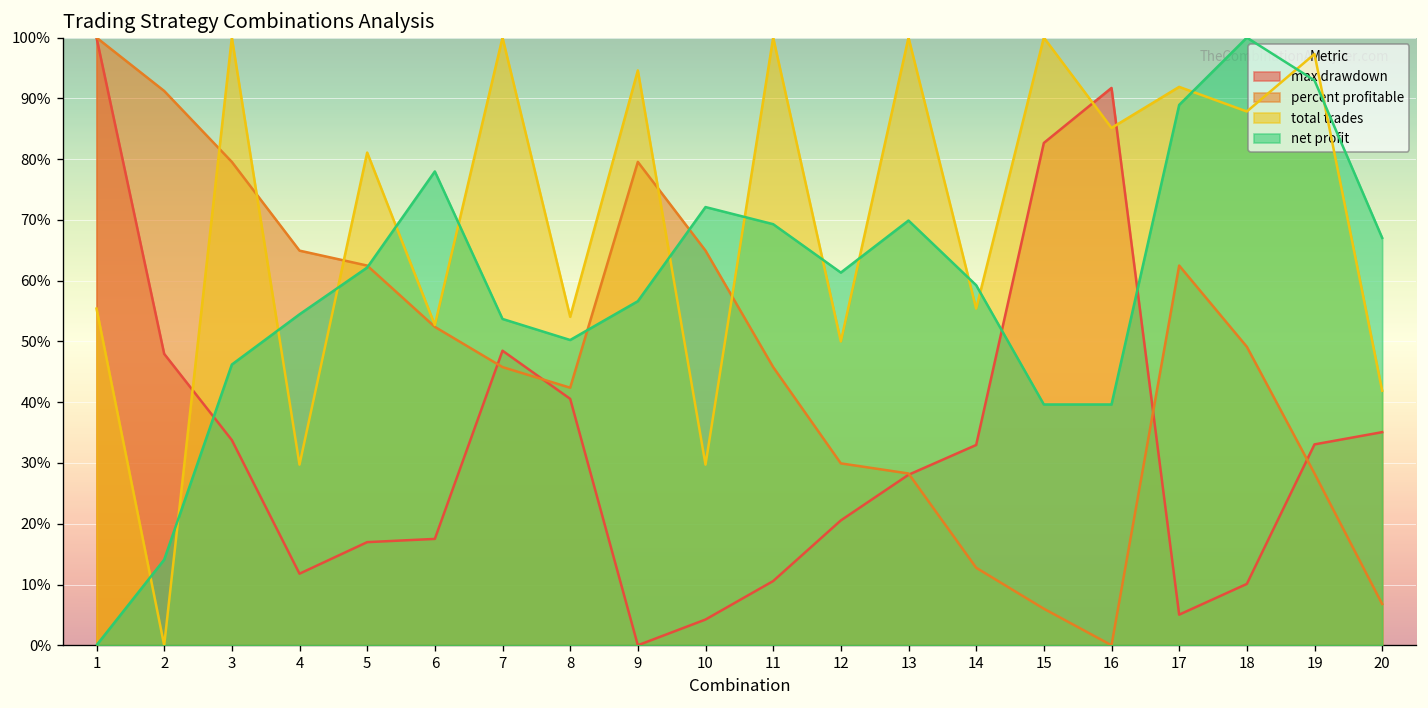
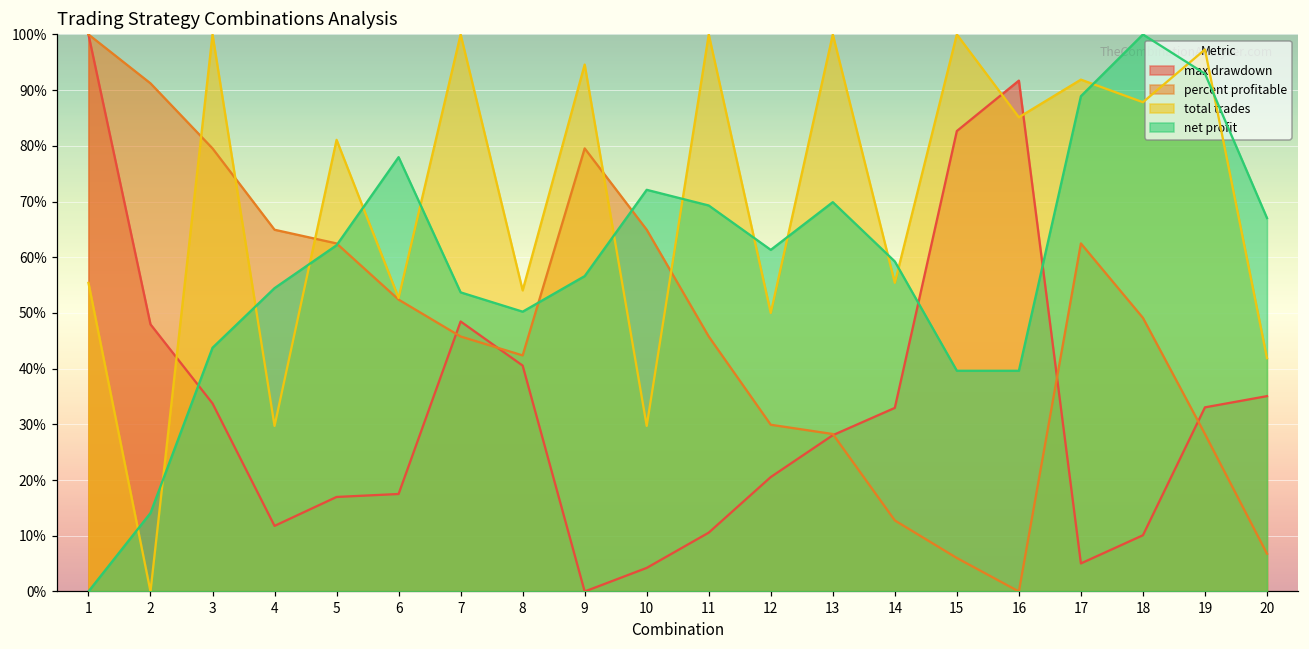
  {
    "total trades": {
      "1": "55%",
      "2": "0%",
      "3": "100%",
      "4": "30%",
      "5": "81%",
      "7": "100%",
      "8": "54%",
      "9": "95%",
      "10": "30%",
      "11": "100%",
      "12": "50%",
      "13": "100%",
      "14": "55%",
      "15": "100%",
      "16": "85%",
      "17": "92%",
      "18": "88%",
      "20": "42%"
    },
    "net profit": {
      "1": "0%",
      "2": "14%",
-     "3": "46%",
+     "3": "44%",
      "4": "54%",
      "6": "78%",
      "7": "54%",
      "8": "50%",
      "9": "57%",
      "10": "72%",
      "11": "69%",
      "12": "61%",
      "13": "70%",
      "14": "59%",
      "15": "40%",
      "16": "40%",
      "17": "89%",
      "18": "100%",
      "20": "67%"
    }
  }
